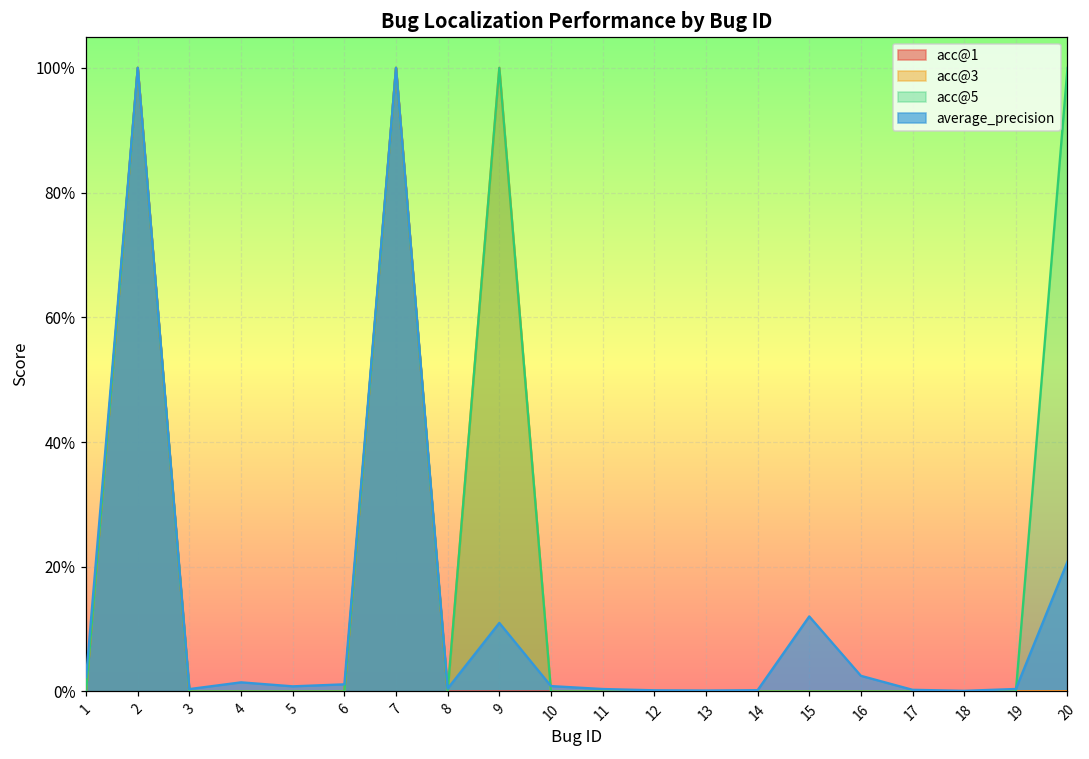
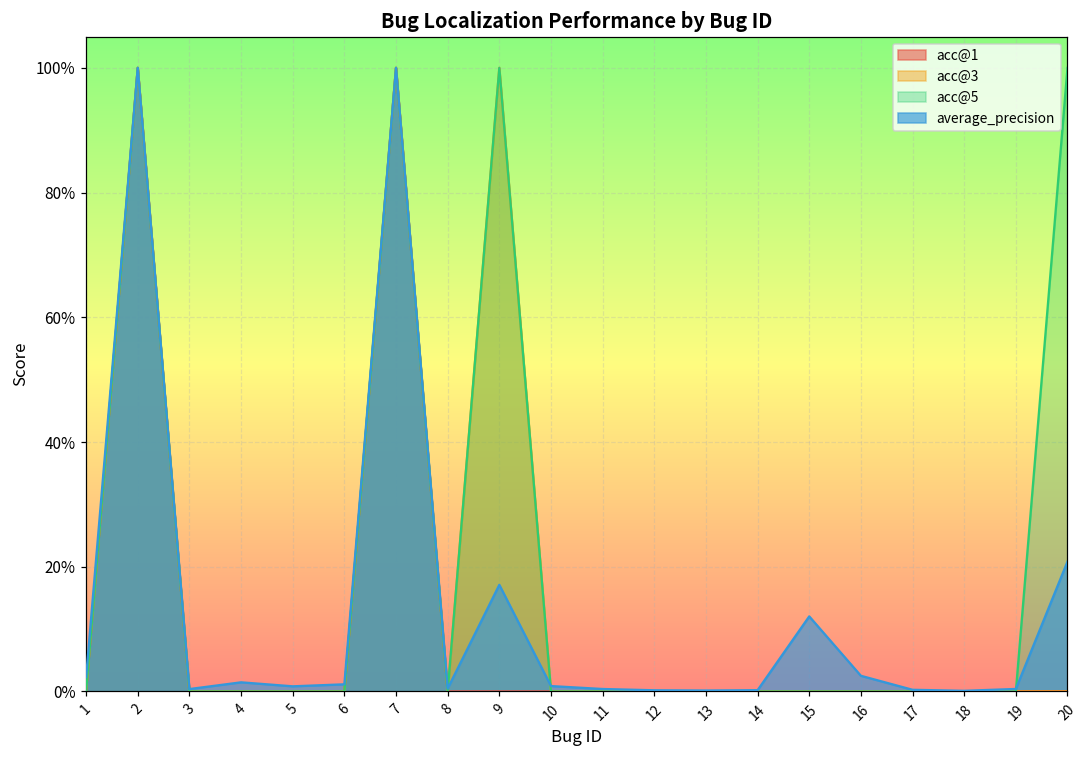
  {
    "acc@1": {
      "9": "0%"
    },
    "acc@5": {
      "20": "100%"
    },
    "average_precision": {
      "1": "2%",
      "4": "1%",
      "5": "1%",
      "6": "1%",
      "8": "0%",
-     "9": "11%",
+     "9": "17%",
      "10": "1%",
      "15": "12%",
      "16": "3%",
      "20": "21%"
    }
  }
